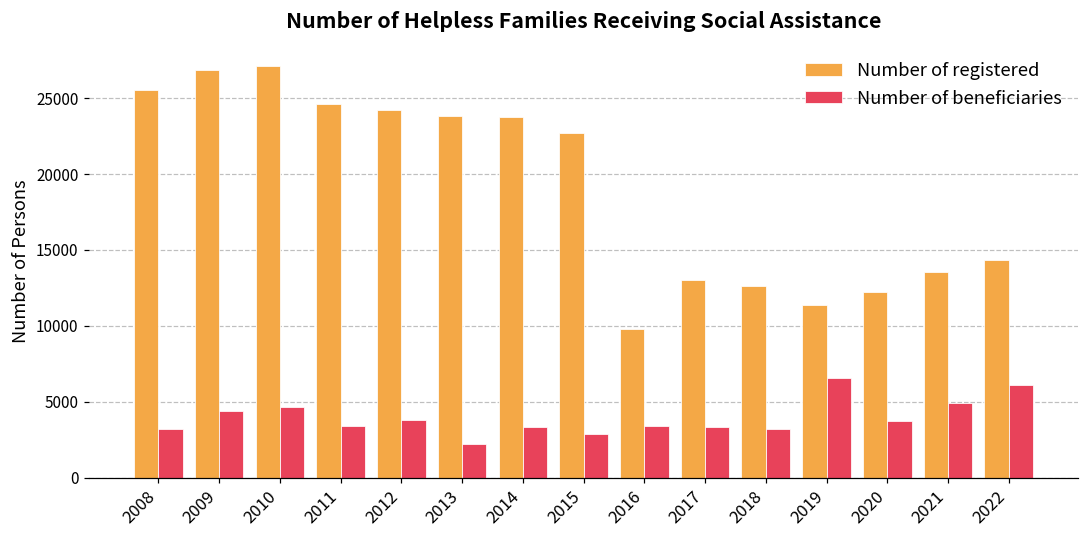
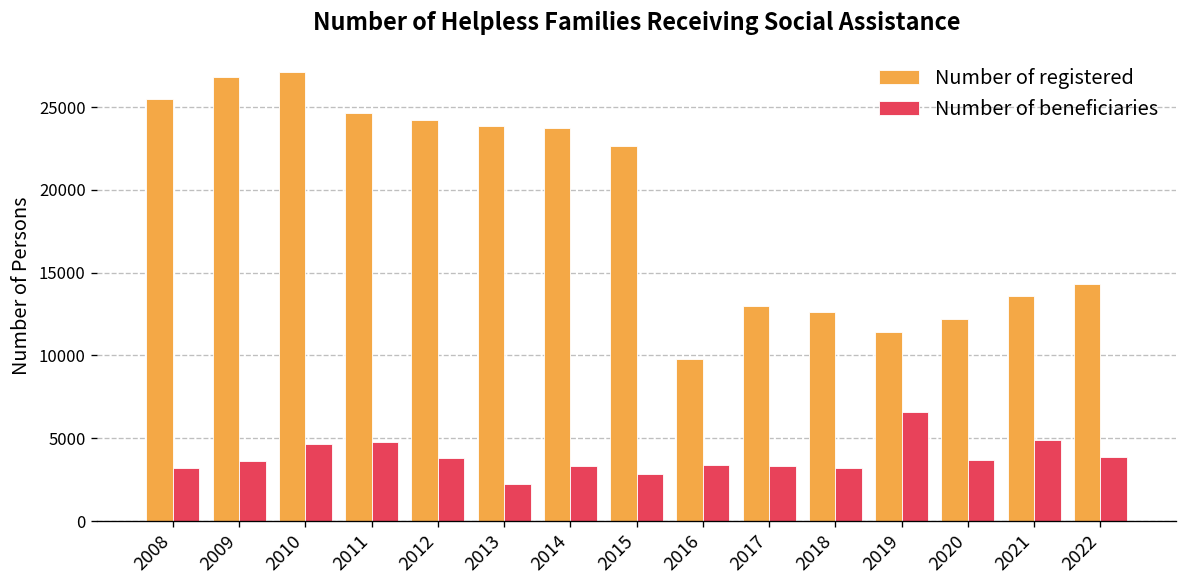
  {
    "Number of registered": {
      "2008": 25500,
      "2009": 26800,
      "2010": 27100,
      "2011": 24600,
      "2012": 24200,
      "2013": 23800,
      "2014": 23800,
      "2015": 22700,
      "2016": 9800,
      "2017": 13000,
      "2018": 12600,
      "2019": 11400,
      "2020": 12200,
      "2021": 13600,
      "2022": 14300
    },
    "Number of beneficiaries": {
      "2008": 3200,
-     "2009": 4400,
+     "2009": 3600,
      "2010": 4700,
-     "2011": 3400,
+     "2011": 4800,
      "2012": 3800,
      "2013": 2200,
      "2014": 3300,
      "2015": 2800,
      "2016": 3400,
      "2017": 3300,
      "2018": 3200,
      "2019": 6600,
      "2020": 3700,
      "2021": 4900,
-     "2022": 6100
+     "2022": 3900
    }
  }
